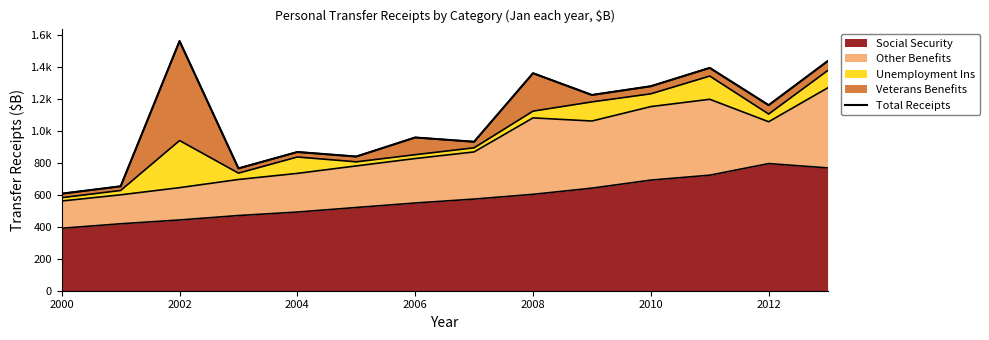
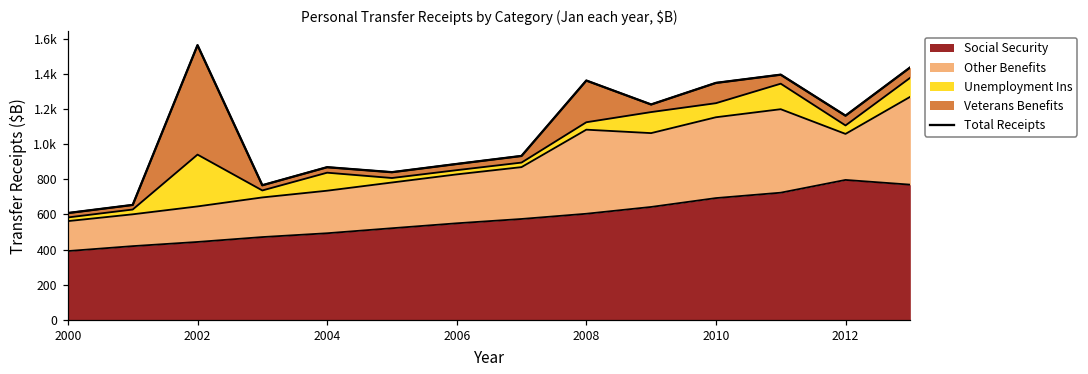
  {
    "Social Security": {
      "2000": 390,
      "2002": 440,
      "2004": 490,
      "2006": 550,
      "2008": 600,
      "2010": 690,
      "2012": 800
    },
    "Other Benefits": {
      "2000": 170,
      "2002": 200,
      "2004": 240,
      "2006": 280,
      "2008": 480,
      "2010": 460,
      "2012": 260
    },
    "Unemployment Ins": {
      "2000": 20,
      "2002": 290,
      "2004": 100,
      "2006": 20,
      "2008": 40,
      "2010": 80,
      "2012": 50
    },
    "Veterans Benefits": {
      "2000": 30,
      "2002": 620,
      "2004": 30,
-     "2006": 110,
+     "2006": 40,
      "2008": 240,
-     "2010": 50,
+     "2010": 120,
      "2012": 60
    }
  }
